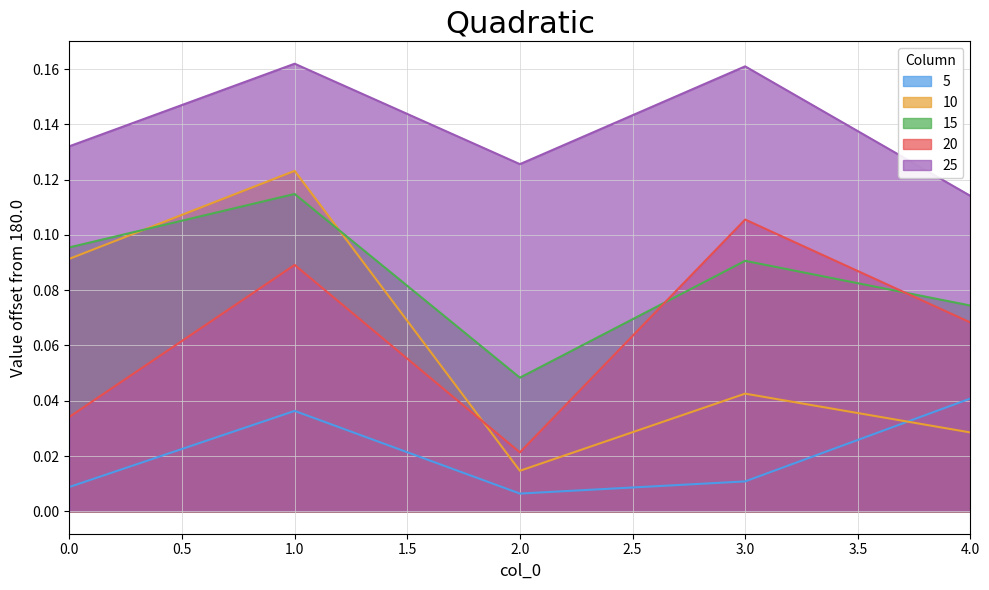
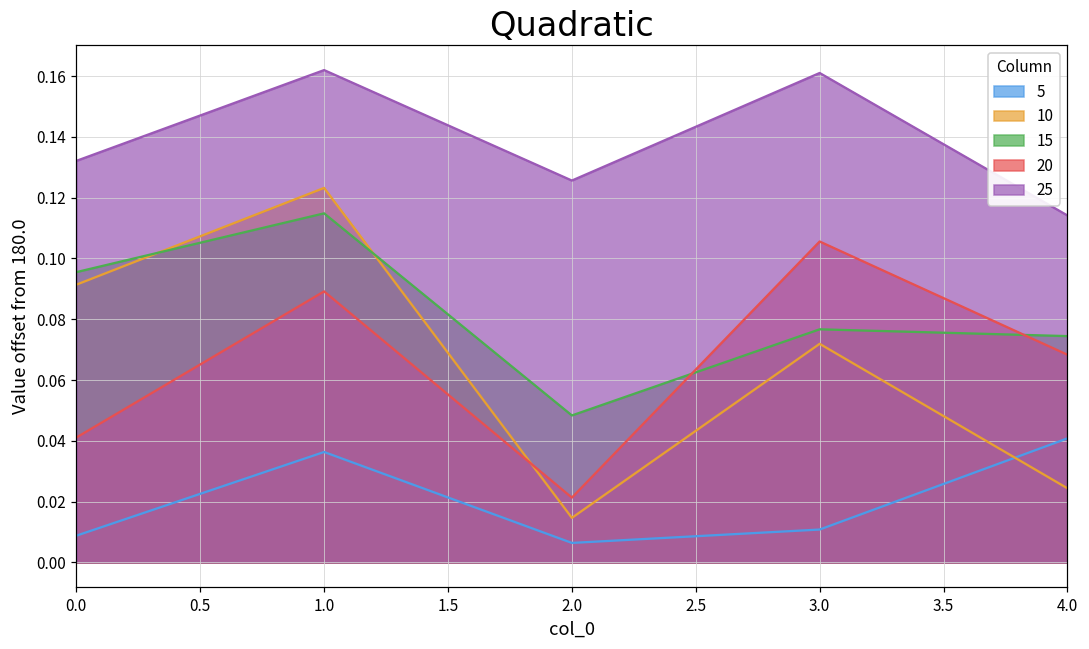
  {
    "5": {
      "0.0": 0.009,
      "1.0": 0.036,
      "2.0": 0.006,
      "3.0": 0.011,
      "4.0": 0.041
    },
    "10": {
      "0.0": 0.091,
      "1.0": 0.123,
      "2.0": 0.015,
-     "3.0": 0.043,
-     "4.0": 0.029
+     "3.0": 0.072,
+     "4.0": 0.024
    },
    "15": {
      "0.0": 0.095,
      "1.0": 0.115,
      "2.0": 0.048,
-     "3.0": 0.091,
+     "3.0": 0.077,
      "4.0": 0.074
    },
    "20": {
-     "0.0": 0.034,
+     "0.0": 0.041,
      "1.0": 0.089,
      "2.0": 0.021,
      "3.0": 0.106,
      "4.0": 0.068
    },
    "25": {
      "0.0": 0.132,
      "1.0": 0.162,
      "2.0": 0.126,
      "3.0": 0.161,
      "4.0": 0.114
    }
  }
